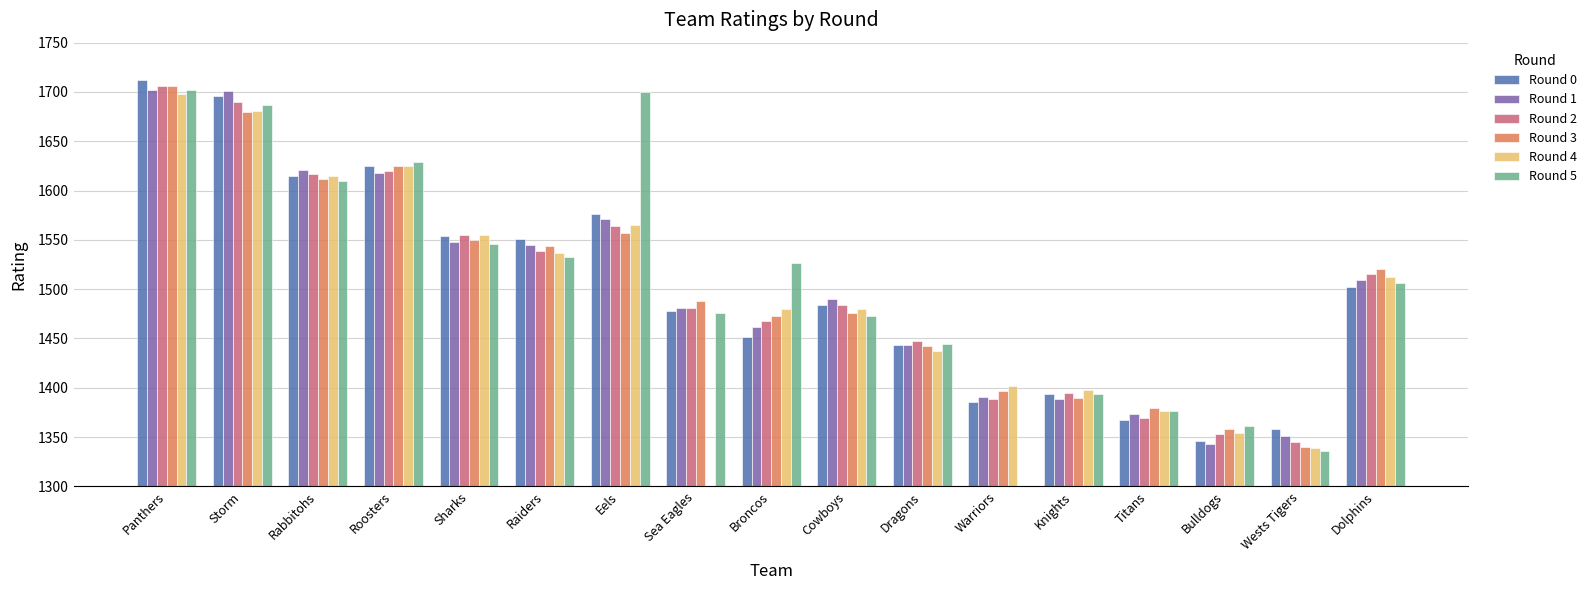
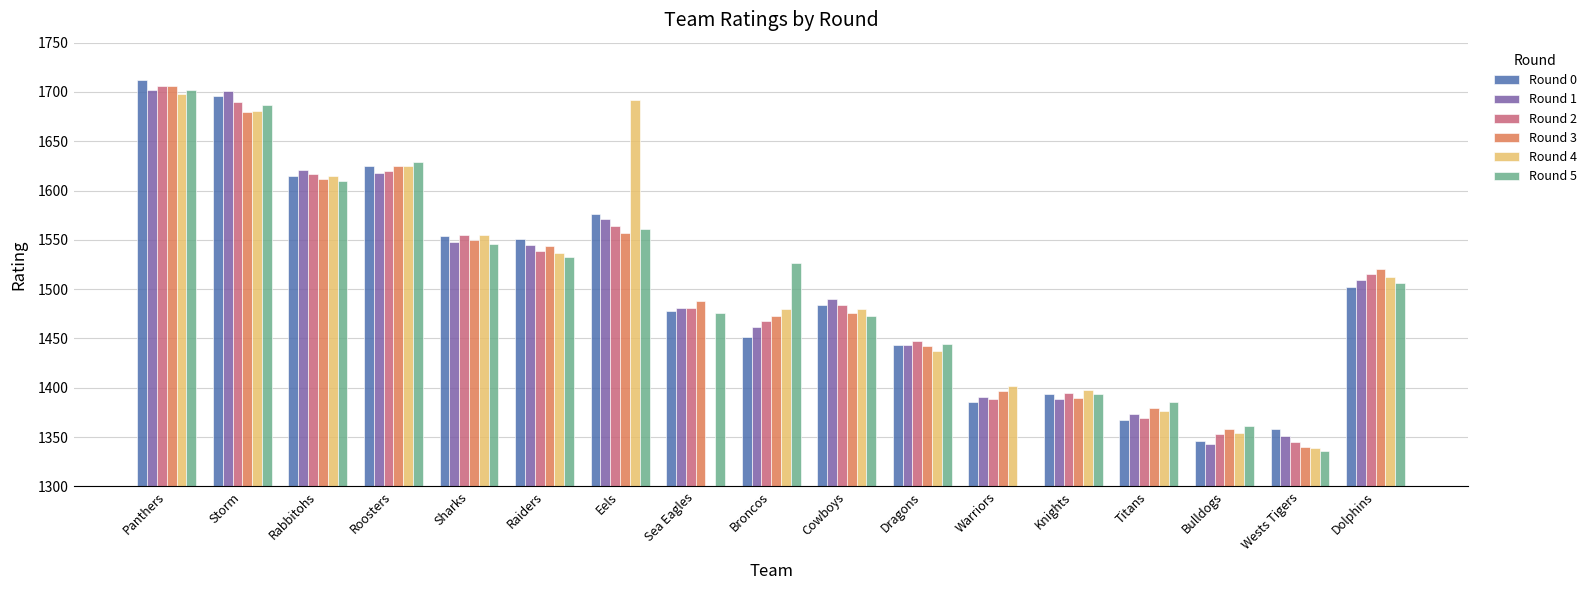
  {
    "Round 4": {
      "Panthers": 1700,
      "Storm": 1680,
      "Rabbitohs": 1620,
      "Roosters": 1620,
      "Sharks": 1550,
      "Raiders": 1540,
-     "Eels": 1560,
+     "Eels": 1690,
      "Broncos": 1480,
      "Cowboys": 1480,
      "Dragons": 1440,
      "Warriors": 1400,
      "Knights": 1400,
      "Titans": 1380,
      "Bulldogs": 1350,
      "Wests Tigers": 1340,
      "Dolphins": 1510
    },
    "Round 5": {
      "Panthers": 1700,
      "Storm": 1690,
      "Rabbitohs": 1610,
      "Roosters": 1630,
      "Sharks": 1550,
      "Raiders": 1530,
-     "Eels": 1700,
+     "Eels": 1560,
      "Sea Eagles": 1480,
      "Broncos": 1530,
      "Cowboys": 1470,
      "Dragons": 1440,
      "Knights": 1390,
-     "Titans": 1380,
+     "Titans": 1390,
      "Bulldogs": 1360,
      "Wests Tigers": 1340,
      "Dolphins": 1510
    }
  }
